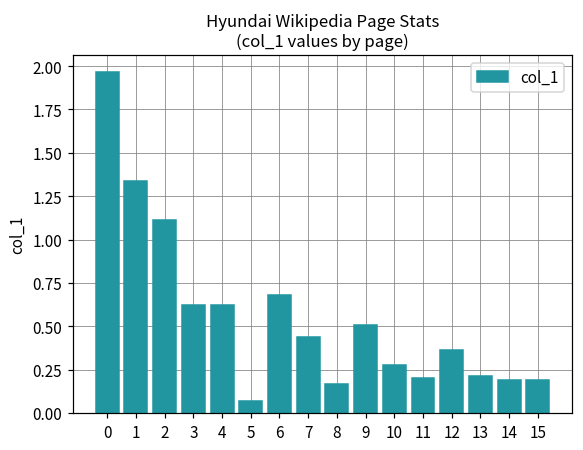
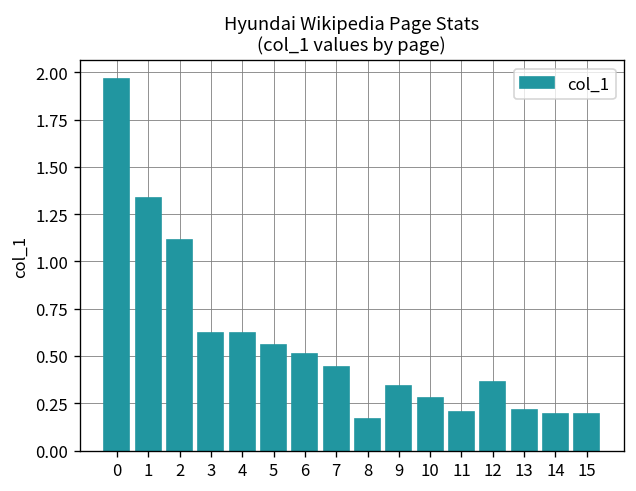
  {
    "0": 1.96,
    "1": 1.34,
    "2": 1.11,
    "3": 0.62,
    "4": 0.62,
-   "5": 0.07,
-   "6": 0.68,
+   "5": 0.56,
+   "6": 0.51,
    "7": 0.44,
    "8": 0.17,
-   "9": 0.50,
+   "9": 0.34,
    "10": 0.28,
    "11": 0.20,
    "12": 0.36,
    "13": 0.21,
    "14": 0.19,
    "15": 0.19
  }
